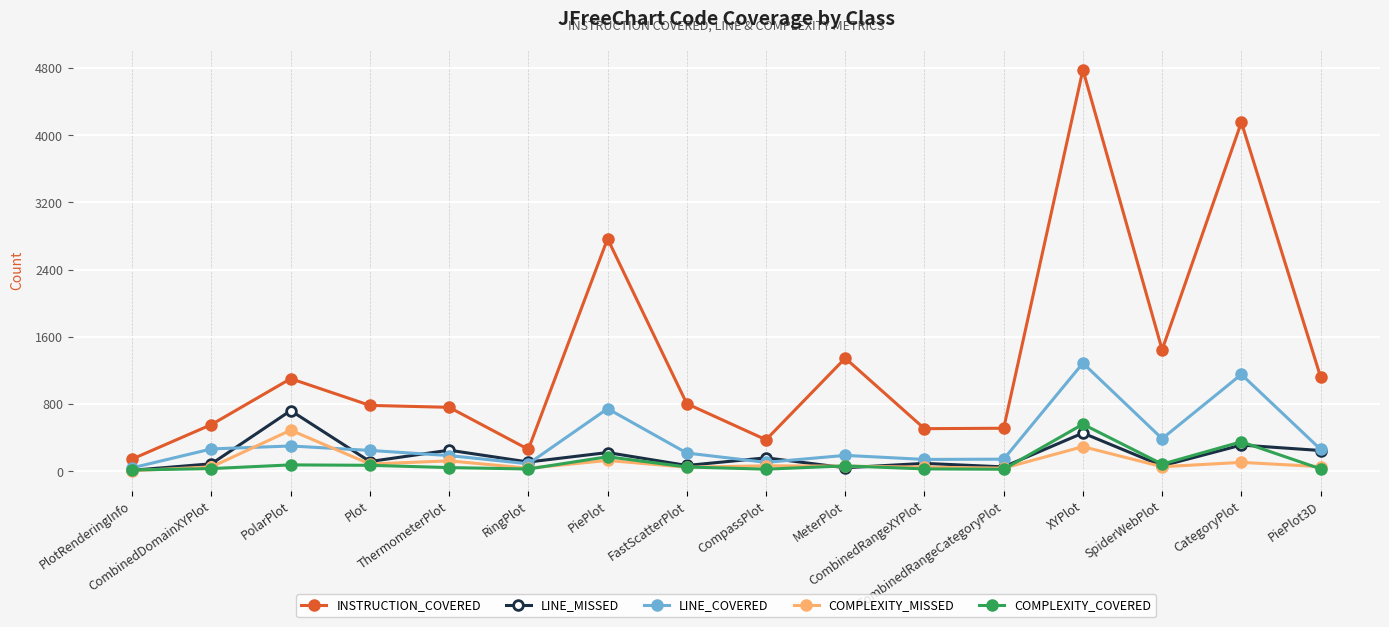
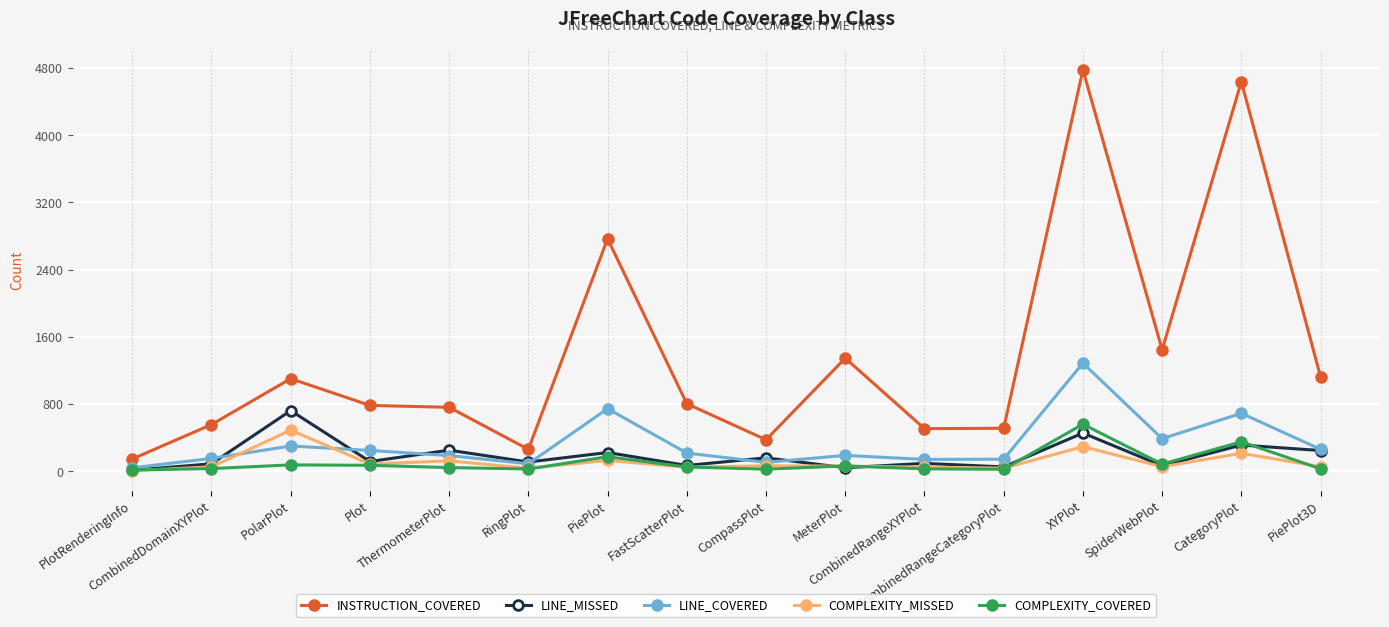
  {
    "INSTRUCTION_COVERED": {
      "PlotRenderingInfo": 100,
      "CombinedDomainXYPlot": 600,
      "PolarPlot": 1100,
      "Plot": 800,
      "ThermometerPlot": 800,
      "RingPlot": 300,
      "PiePlot": 2800,
      "FastScatterPlot": 800,
      "CompassPlot": 400,
      "MeterPlot": 1300,
      "CombinedRangeXYPlot": 500,
      "CombinedRangeCategoryPlot": 500,
      "XYPlot": 4800,
      "SpiderWebPlot": 1400,
-     "CategoryPlot": 4200,
+     "CategoryPlot": 4600,
      "PiePlot3D": 1100
    },
    "LINE_MISSED": {
      "CombinedDomainXYPlot": 100,
      "PolarPlot": 700,
      "ThermometerPlot": 300,
      "PiePlot": 200,
      "CompassPlot": 200,
      "CombinedRangeXYPlot": 100,
      "XYPlot": 500,
      "CategoryPlot": 300
    },
    "LINE_COVERED": {
-     "CombinedDomainXYPlot": 300,
+     "CombinedDomainXYPlot": 200,
      "PolarPlot": 300,
      "Plot": 200,
      "ThermometerPlot": 200,
      "PiePlot": 700,
      "FastScatterPlot": 200,
      "CompassPlot": 100,
      "MeterPlot": 200,
      "CombinedRangeXYPlot": 100,
      "CombinedRangeCategoryPlot": 100,
      "XYPlot": 1300,
      "SpiderWebPlot": 400,
-     "CategoryPlot": 1200
+     "CategoryPlot": 700
    },
    "COMPLEXITY_MISSED": {
      "PolarPlot": 500,
      "ThermometerPlot": 100,
      "PiePlot": 100,
      "CompassPlot": 100,
      "XYPlot": 300,
-     "CategoryPlot": 100
+     "CategoryPlot": 200
    },
    "COMPLEXITY_COVERED": {
      "PolarPlot": 100,
      "ThermometerPlot": 0,
      "PiePlot": 200,
      "CompassPlot": 0,
      "XYPlot": 600,
      "CategoryPlot": 400
    }
  }
